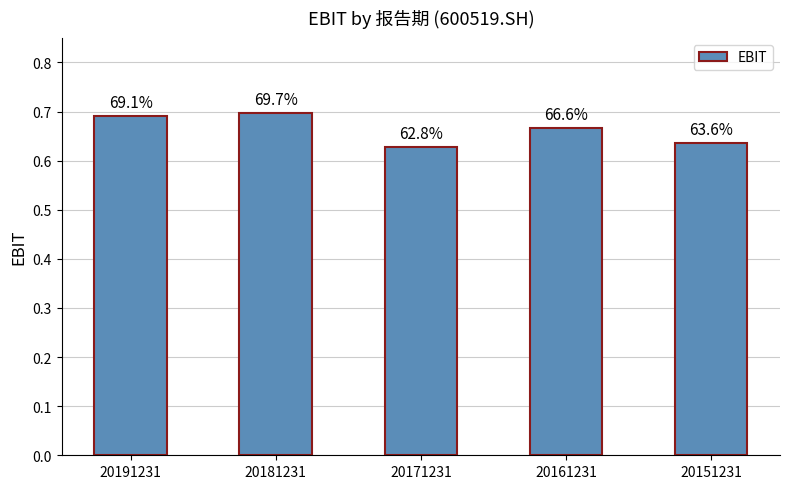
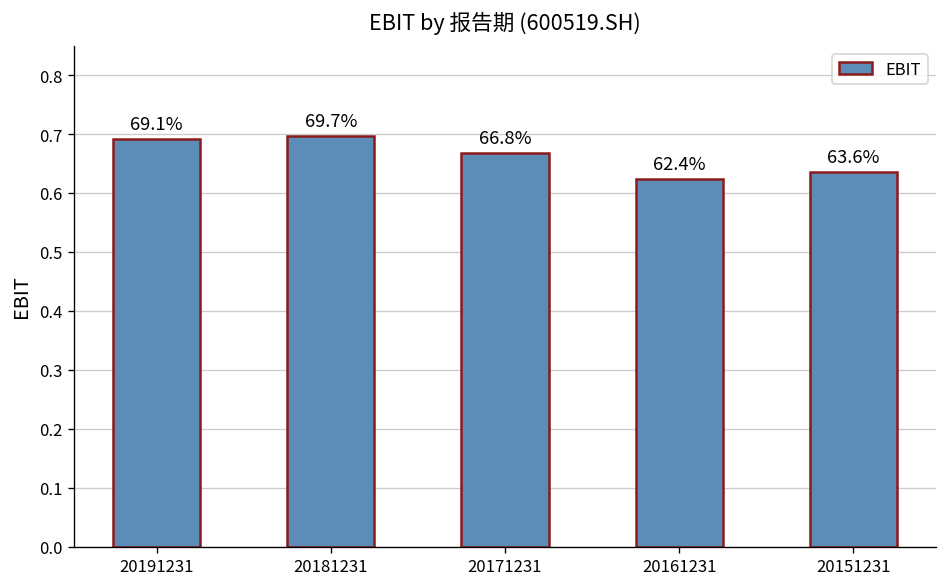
  {
    "20191231": "69.1%",
    "20181231": "69.7%",
-   "20171231": "62.8%",
-   "20161231": "66.6%",
+   "20171231": "66.8%",
+   "20161231": "62.4%",
    "20151231": "63.6%"
  }
